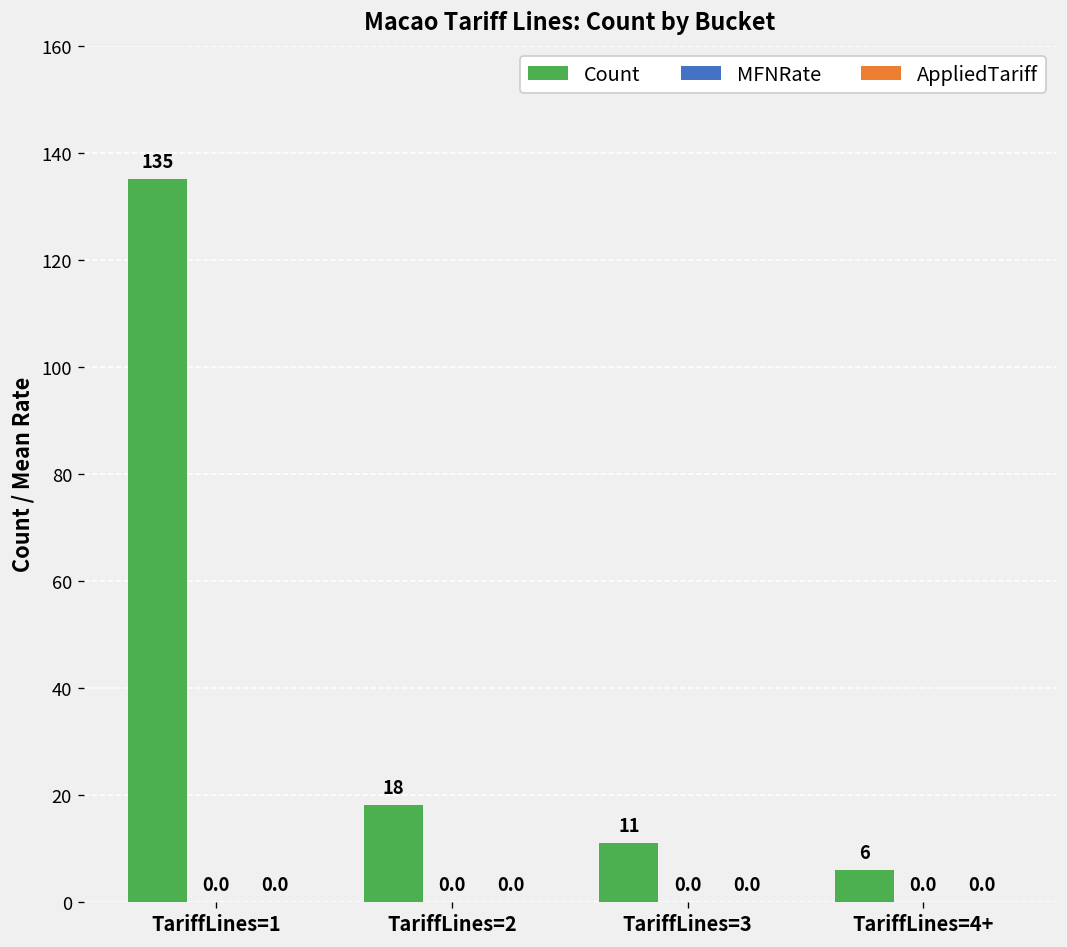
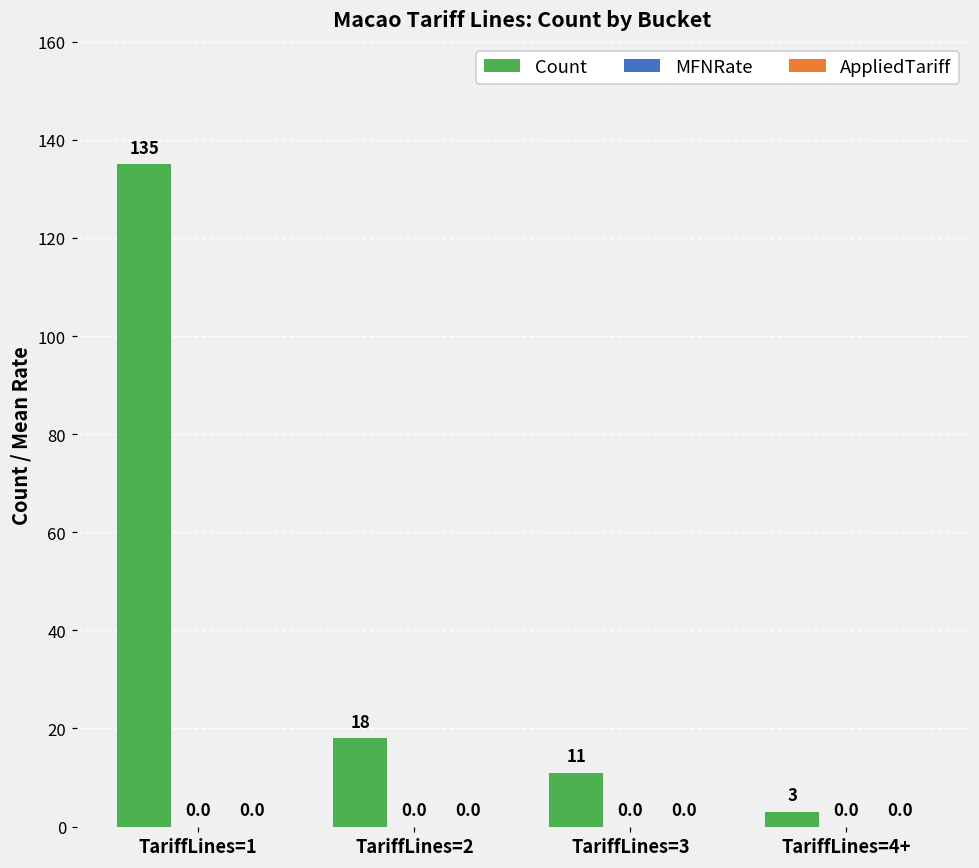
  {
    "Count": {
      "TariffLines=1": 135,
      "TariffLines=2": 18,
      "TariffLines=3": 11,
-     "TariffLines=4+": 6
+     "TariffLines=4+": 3
    },
    "MFNRate": {
      "TariffLines=1": 0.0,
      "TariffLines=2": 0.0,
      "TariffLines=3": 0.0,
      "TariffLines=4+": 0.0
    },
    "AppliedTariff": {
      "TariffLines=1": 0.0,
      "TariffLines=2": 0.0,
      "TariffLines=3": 0.0,
      "TariffLines=4+": 0.0
    }
  }
